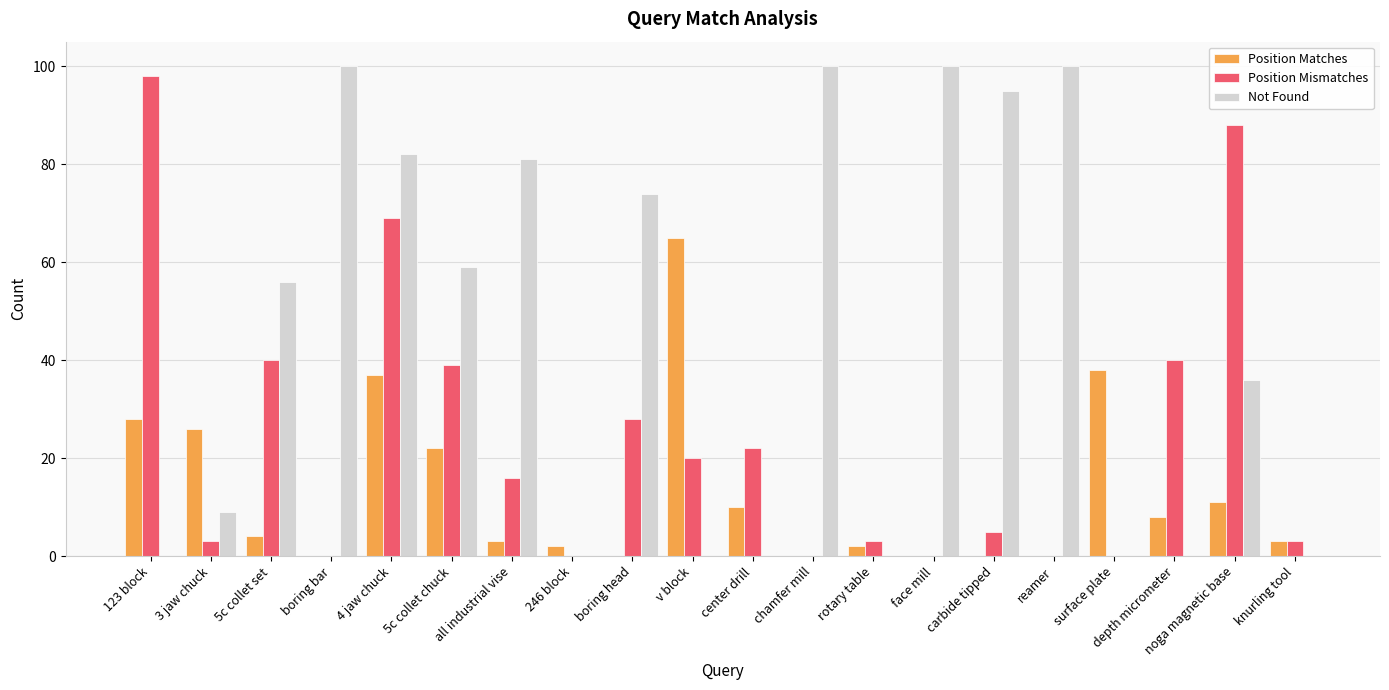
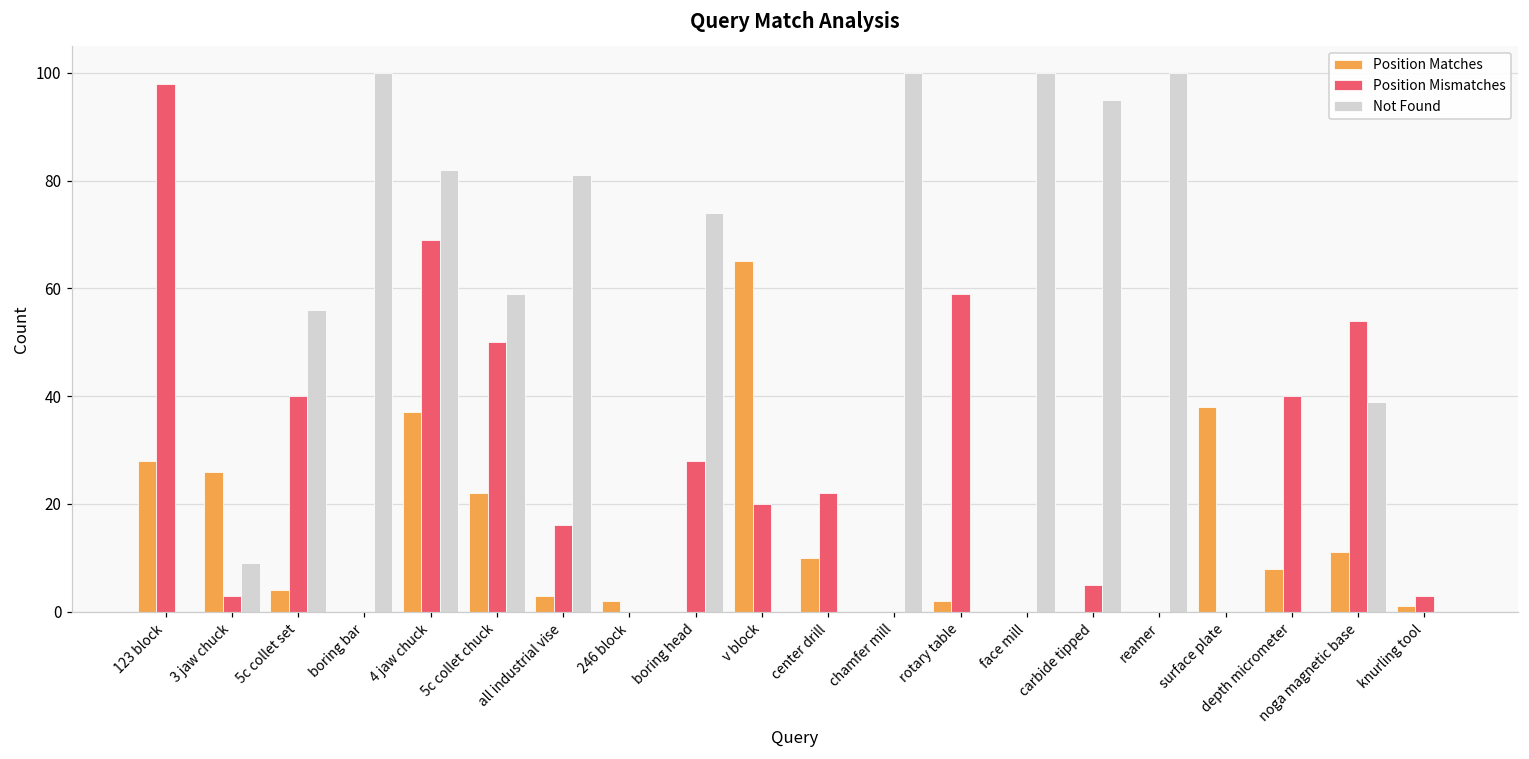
  {
    "Position Matches": {
      "123 block": 28,
      "3 jaw chuck": 26,
      "5c collet set": 4,
      "boring bar": 0,
      "4 jaw chuck": 37,
      "5c collet chuck": 22,
      "all industrial vise": 3,
      "246 block": 2,
      "boring head": 0,
      "v block": 65,
      "center drill": 10,
      "chamfer mill": 0,
      "rotary table": 2,
      "face mill": 0,
      "carbide tipped": 0,
      "reamer": 0,
      "surface plate": 38,
      "depth micrometer": 8,
      "noga magnetic base": 11,
-     "knurling tool": 3
+     "knurling tool": 1
    },
    "Position Mismatches": {
      "123 block": 98,
      "3 jaw chuck": 3,
      "5c collet set": 40,
      "boring bar": 0,
      "4 jaw chuck": 69,
-     "5c collet chuck": 39,
+     "5c collet chuck": 50,
      "all industrial vise": 16,
      "246 block": 0,
      "boring head": 28,
      "v block": 20,
      "center drill": 22,
      "chamfer mill": 0,
-     "rotary table": 3,
+     "rotary table": 59,
      "face mill": 0,
      "carbide tipped": 5,
      "reamer": 0,
      "surface plate": 0,
      "depth micrometer": 40,
-     "noga magnetic base": 88,
+     "noga magnetic base": 54,
      "knurling tool": 3
    },
    "Not Found": {
      "123 block": 0,
      "3 jaw chuck": 9,
      "5c collet set": 56,
      "boring bar": 100,
      "4 jaw chuck": 82,
      "5c collet chuck": 59,
      "all industrial vise": 81,
      "246 block": 0,
      "boring head": 74,
      "v block": 0,
      "center drill": 0,
      "chamfer mill": 100,
      "rotary table": 0,
      "face mill": 100,
      "carbide tipped": 95,
      "reamer": 100,
      "surface plate": 0,
      "depth micrometer": 0,
-     "noga magnetic base": 36,
+     "noga magnetic base": 39,
      "knurling tool": 0
    }
  }
